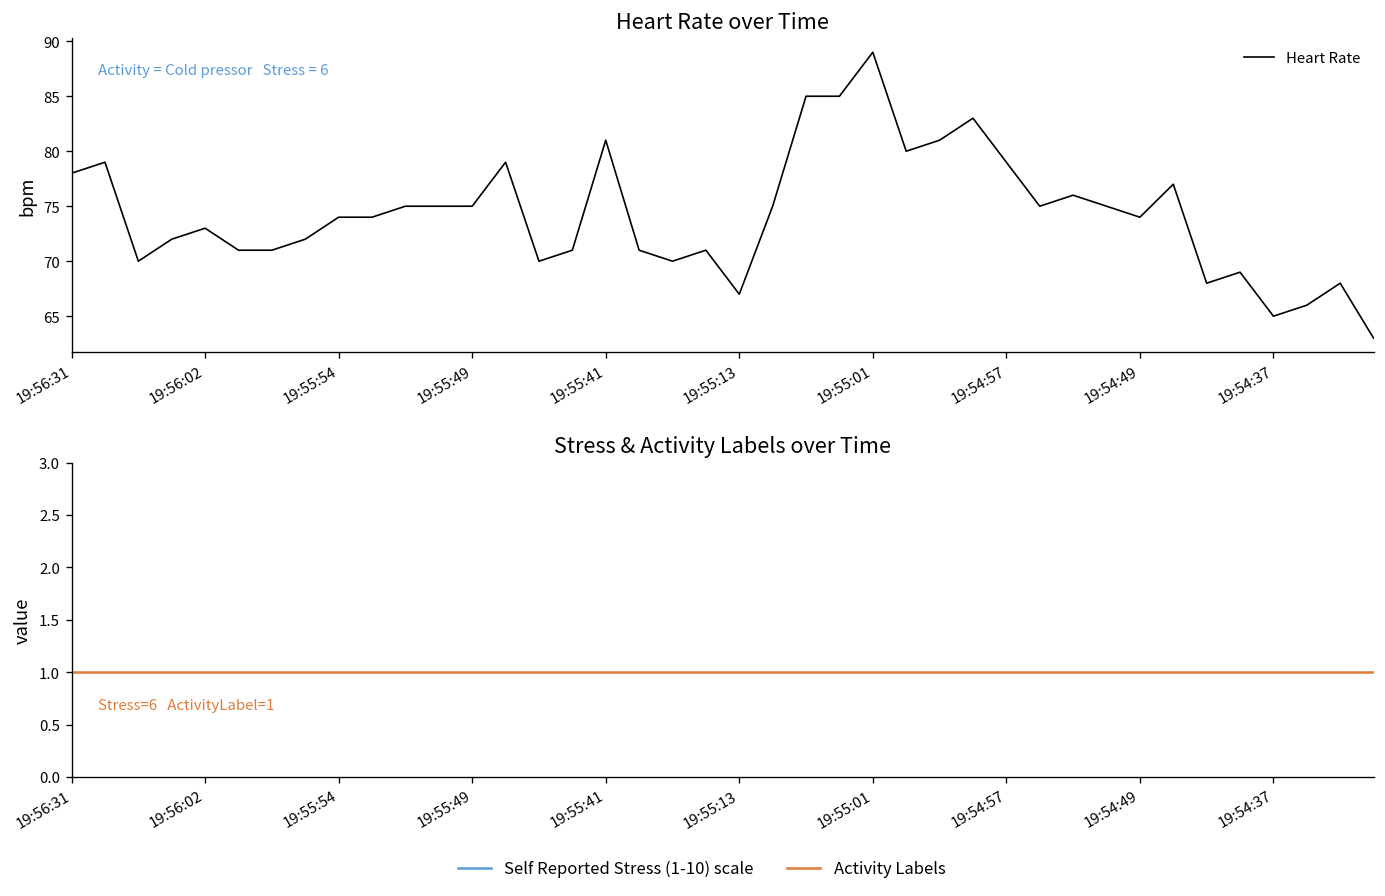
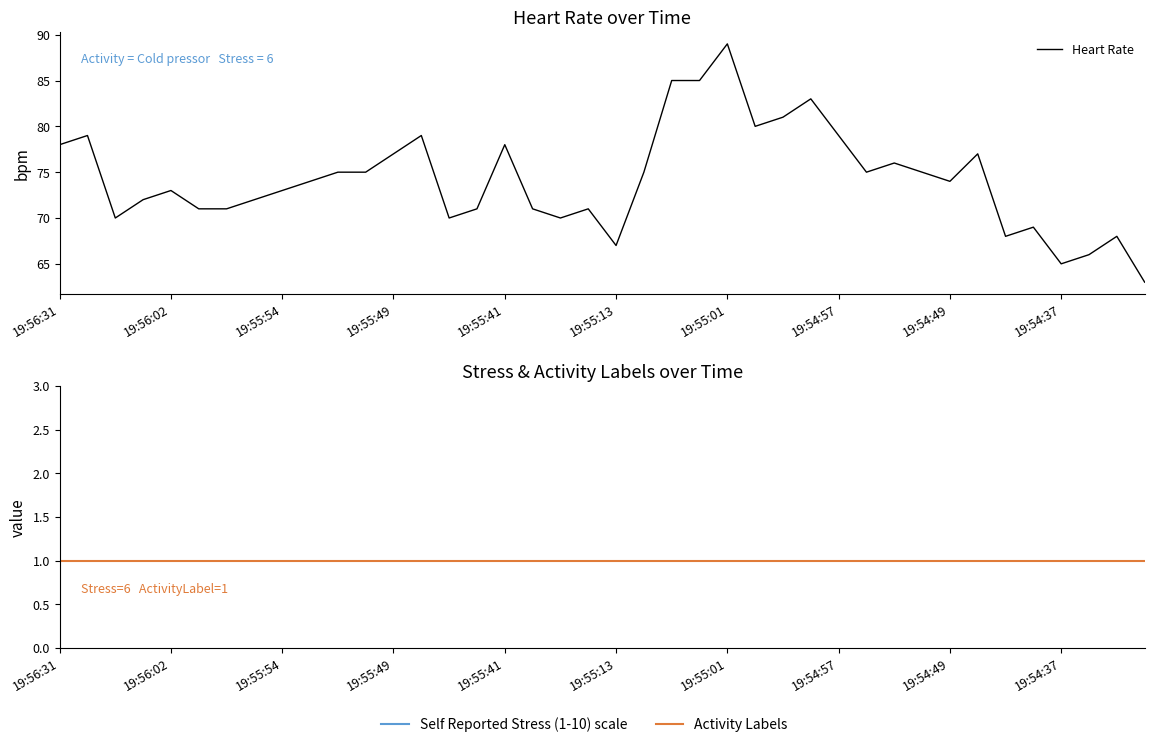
  {
    "Heart Rate over Time": {
      "19:56:31": 78,
      "19:56:02": 73,
-     "19:55:54": 74,
-     "19:55:49": 75,
-     "19:55:41": 81,
+     "19:55:54": 73,
+     "19:55:49": 77,
+     "19:55:41": 78,
      "19:55:13": 67,
      "19:55:01": 89,
      "19:54:57": 79,
      "19:54:49": 74
    },
    "Stress & Activity Labels over Time": {
      "Activity Labels": {
        "19:56:02": 1
      }
    }
  }
